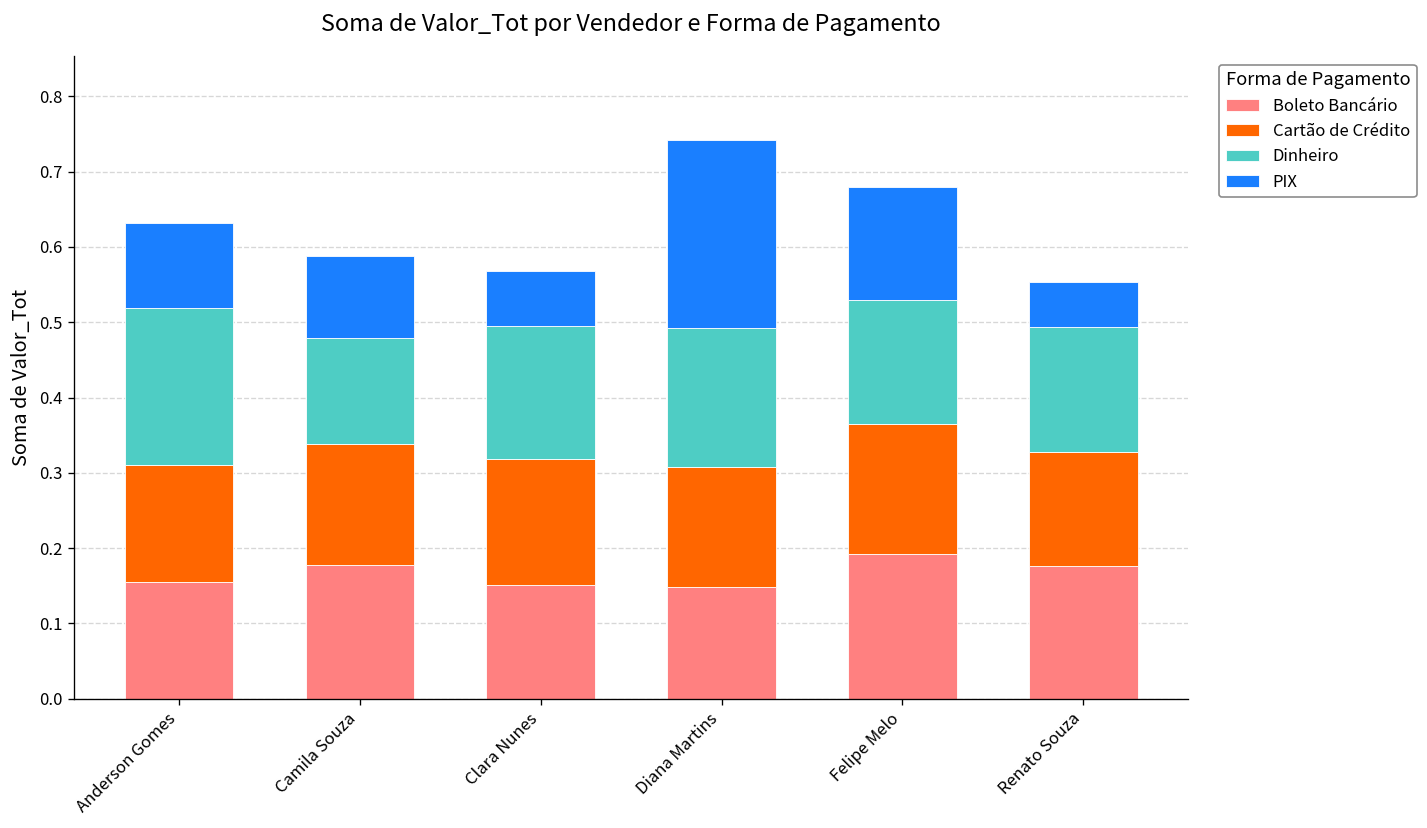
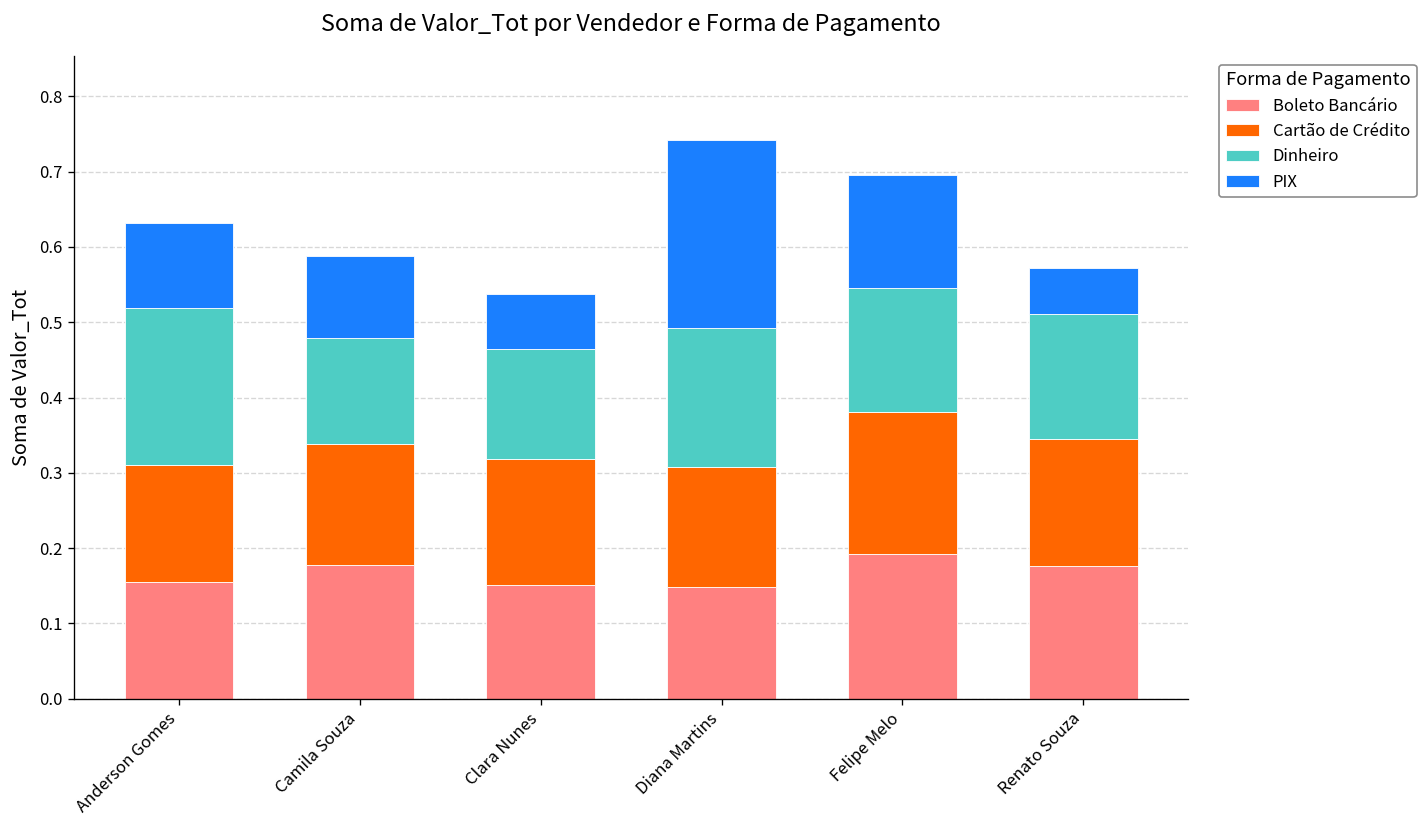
  {
    "Boleto Bancário": {
      "Anderson Gomes": 0.16,
      "Camila Souza": 0.18,
      "Clara Nunes": 0.15,
      "Diana Martins": 0.15,
      "Felipe Melo": 0.19,
      "Renato Souza": 0.18
    },
    "Cartão de Crédito": {
      "Anderson Gomes": 0.16,
      "Camila Souza": 0.16,
      "Clara Nunes": 0.17,
      "Diana Martins": 0.16,
-     "Felipe Melo": 0.17,
-     "Renato Souza": 0.15
+     "Felipe Melo": 0.19,
+     "Renato Souza": 0.17
    },
    "Dinheiro": {
      "Anderson Gomes": 0.21,
      "Camila Souza": 0.14,
-     "Clara Nunes": 0.18,
+     "Clara Nunes": 0.15,
      "Diana Martins": 0.19,
      "Felipe Melo": 0.16,
      "Renato Souza": 0.17
    },
    "PIX": {
      "Anderson Gomes": 0.11,
      "Camila Souza": 0.11,
      "Clara Nunes": 0.07,
      "Diana Martins": 0.25,
      "Felipe Melo": 0.15,
      "Renato Souza": 0.06
    }
  }
